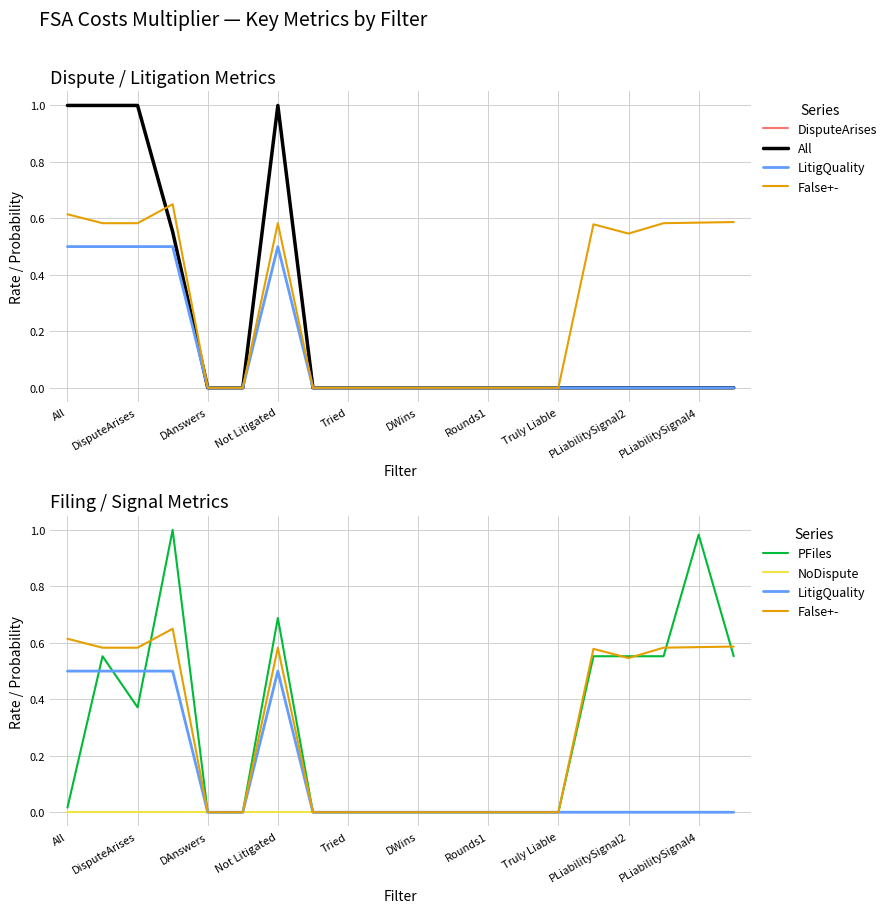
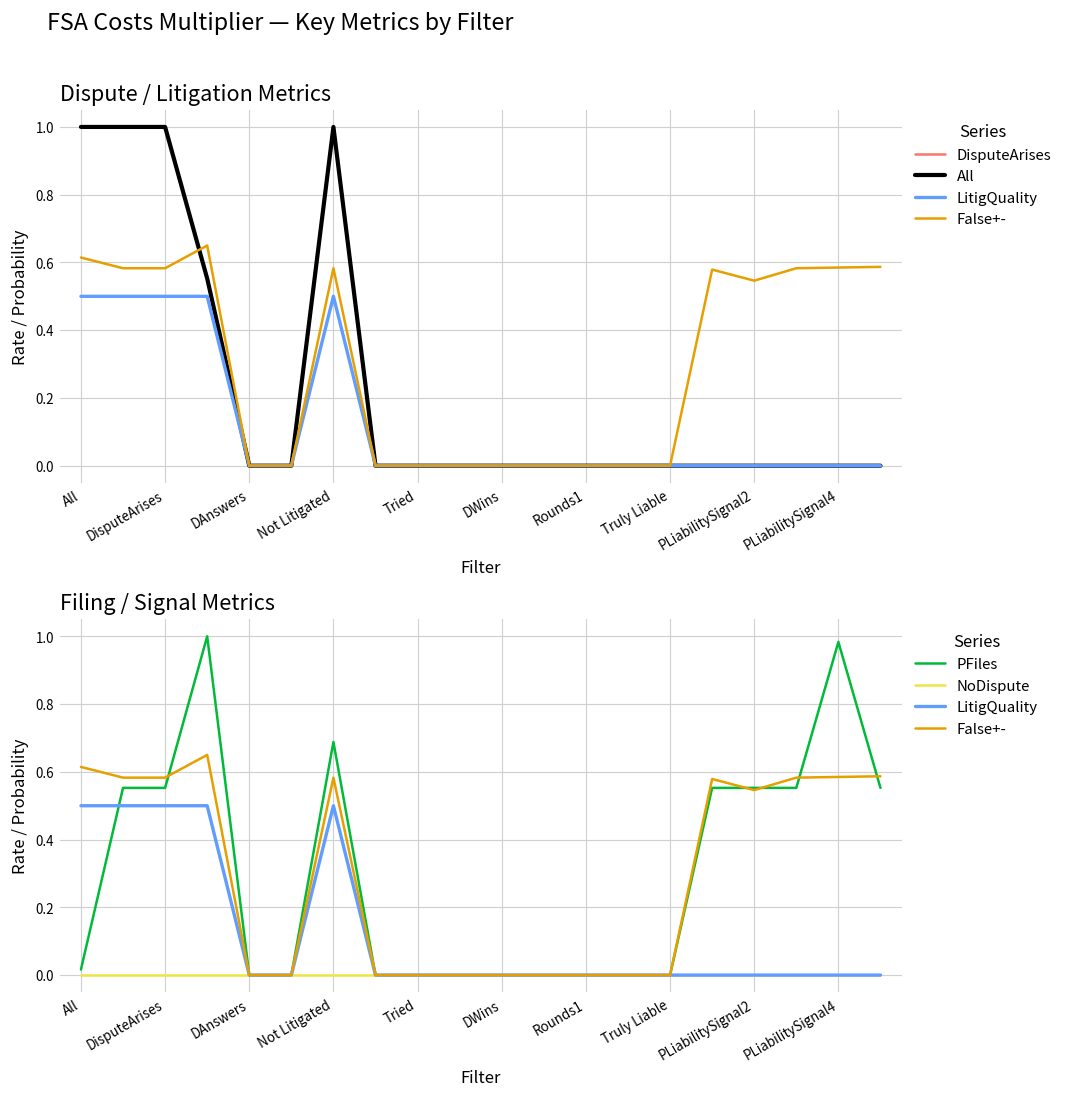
  {
    "Dispute / Litigation Metrics": {
      "All": {
        "All": 1.00,
        "DisputeArises": 1.00,
        "Not Litigated": 1.00
      },
      "LitigQuality": {
        "All": 0.50,
        "DisputeArises": 0.50,
        "Not Litigated": 0.50
      },
      "False+-": {
        "All": 0.61,
        "DisputeArises": 0.58,
        "Not Litigated": 0.58,
        "PLiabilitySignal2": 0.55,
        "PLiabilitySignal4": 0.58
      }
    },
    "Filing / Signal Metrics": {
      "PFiles": {
        "All": 0.02,
-       "DisputeArises": 0.37,
+       "DisputeArises": 0.55,
        "Not Litigated": 0.69,
        "PLiabilitySignal4": 0.98
      },
      "NoDispute": {
        "All": 0.00,
        "DisputeArises": 0.00,
        "Not Litigated": 0.00
      },
      "LitigQuality": {
        "All": 0.50,
        "DisputeArises": 0.50,
        "Not Litigated": 0.50
      },
      "False+-": {
        "All": 0.61,
        "DisputeArises": 0.58,
        "Not Litigated": 0.58,
        "PLiabilitySignal4": 0.58
      }
    }
  }
